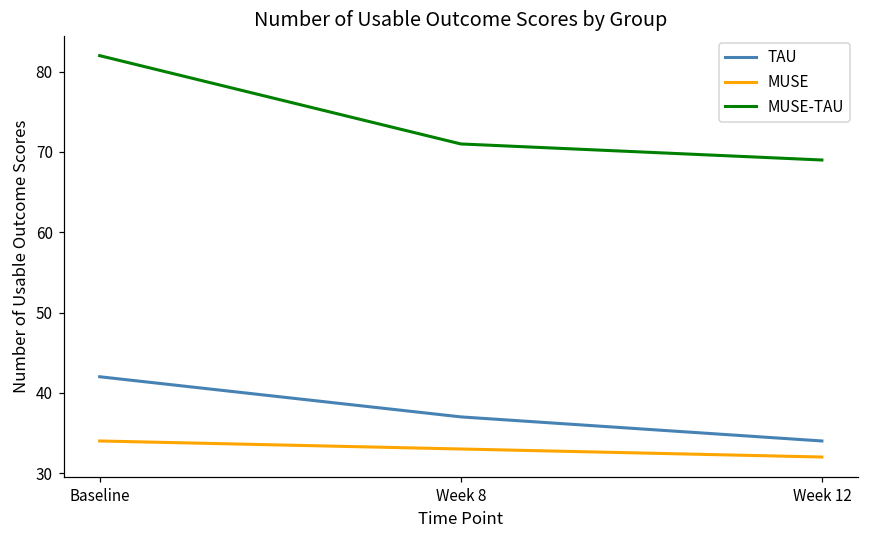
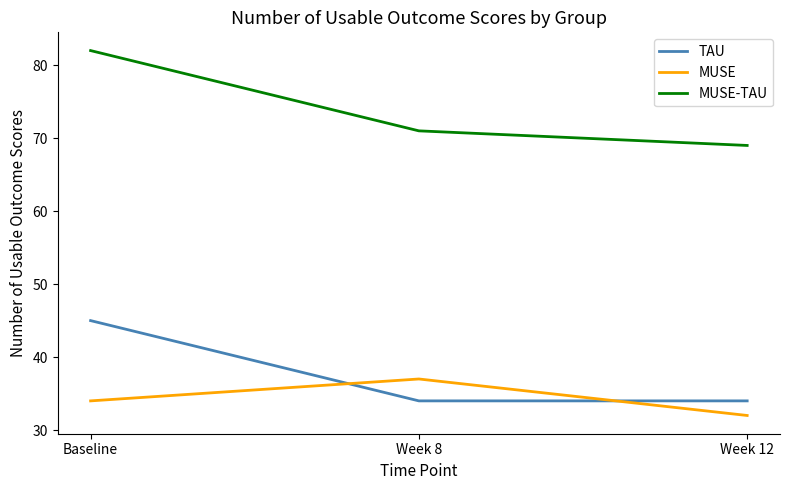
  {
    "TAU": {
-     "Baseline": 42,
-     "Week 8": 37,
+     "Baseline": 45,
+     "Week 8": 34,
      "Week 12": 34
    },
    "MUSE": {
      "Baseline": 34,
-     "Week 8": 33,
+     "Week 8": 37,
      "Week 12": 32
    },
    "MUSE-TAU": {
      "Baseline": 82,
      "Week 8": 71,
      "Week 12": 69
    }
  }
